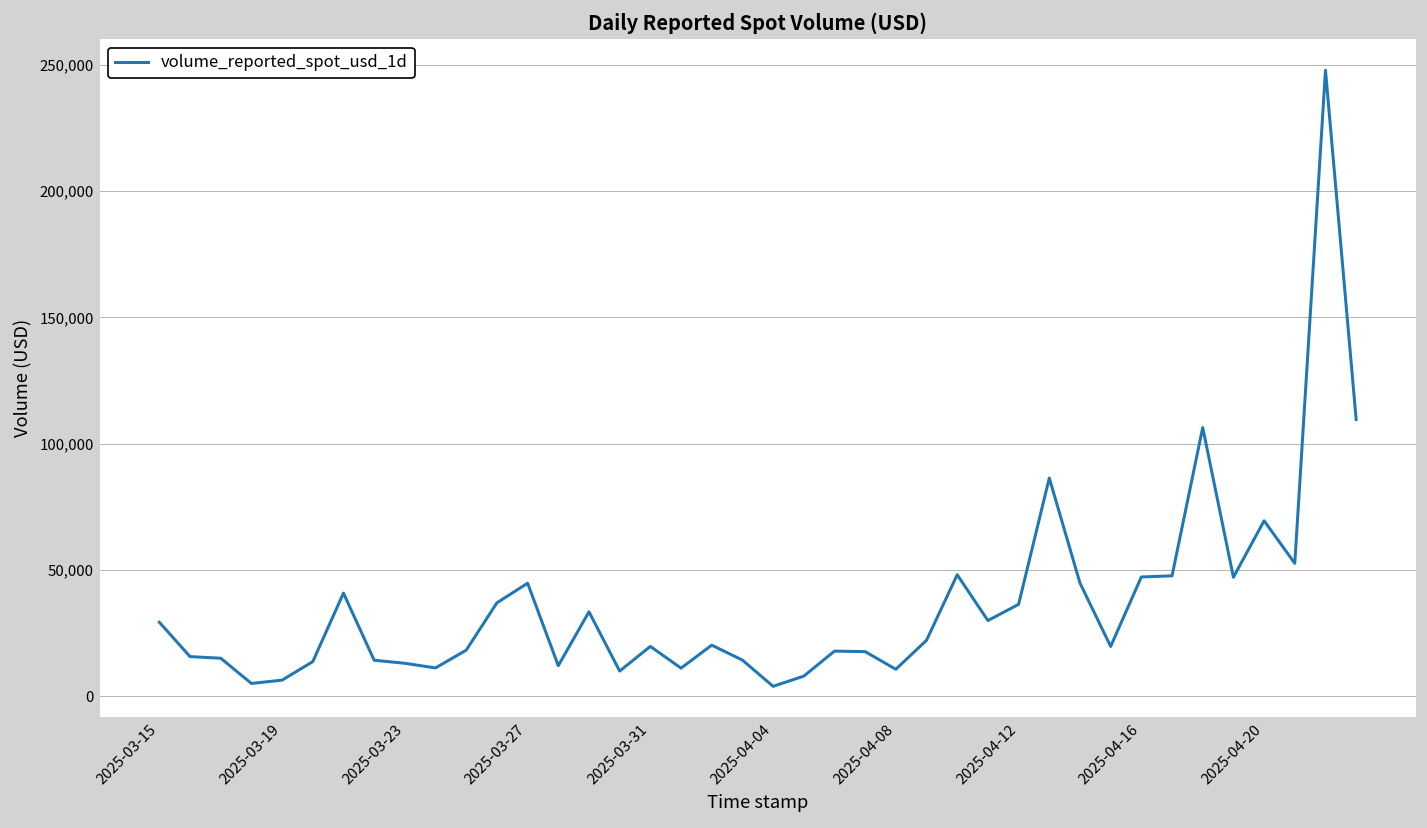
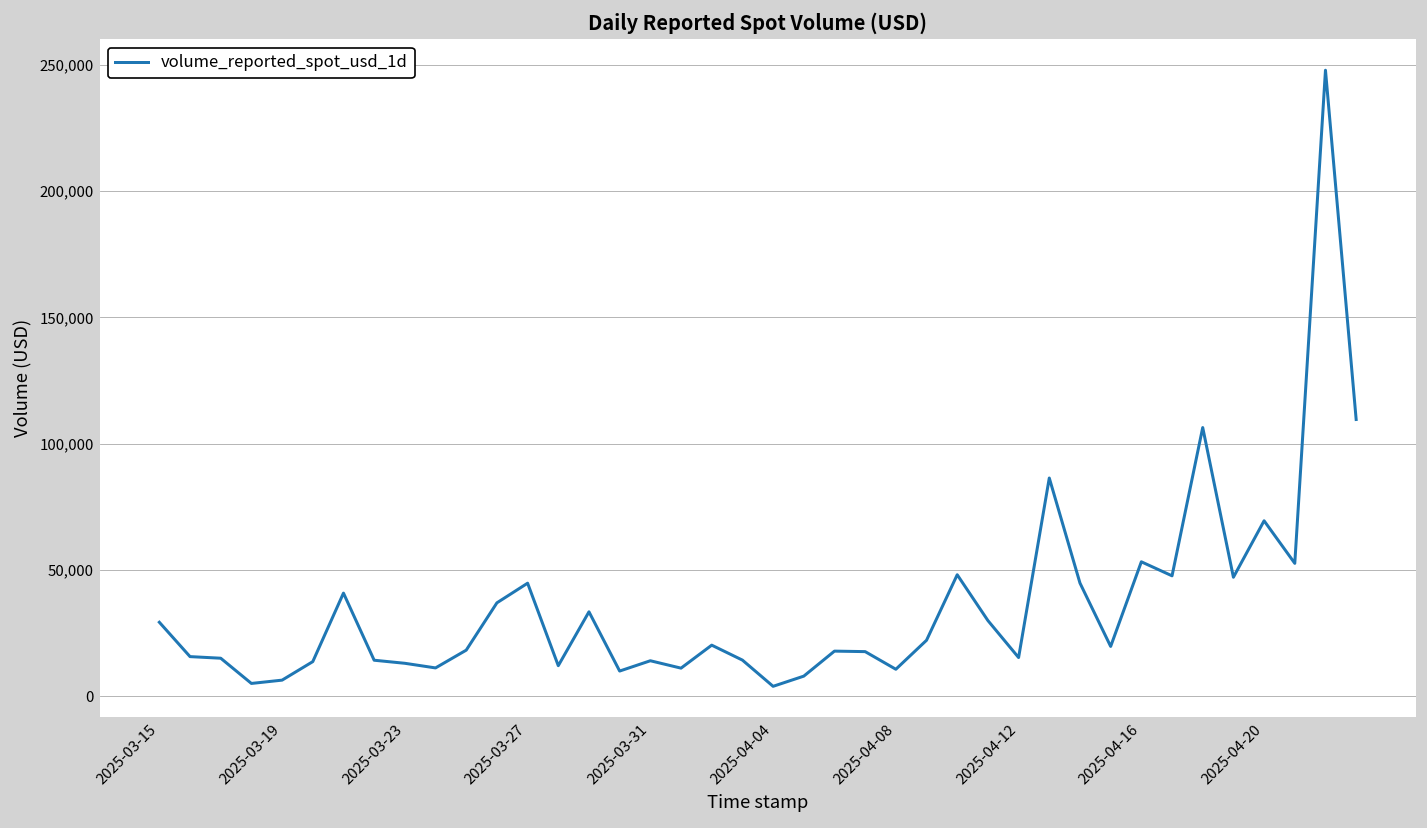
  {
    "2025-03-15": "29,000",
    "2025-03-19": "6,000",
    "2025-03-23": "13,000",
    "2025-03-27": "45,000",
-   "2025-03-31": "20,000",
+   "2025-03-31": "14,000",
    "2025-04-04": "4,000",
    "2025-04-08": "11,000",
-   "2025-04-12": "36,000",
-   "2025-04-16": "47,000",
+   "2025-04-12": "15,000",
+   "2025-04-16": "53,000",
    "2025-04-20": "69,000"
  }
